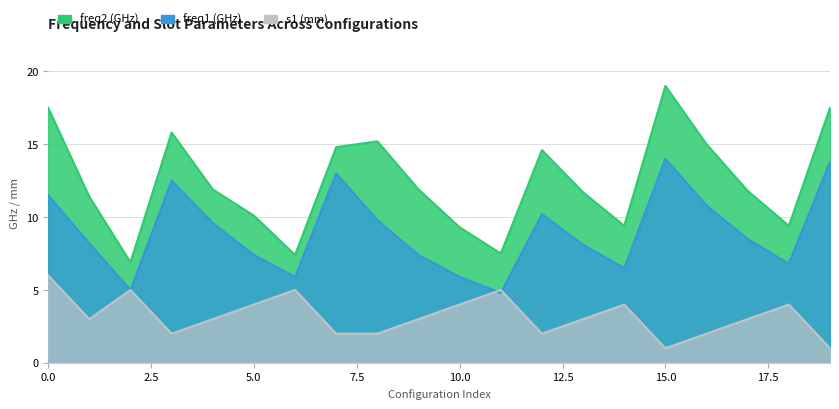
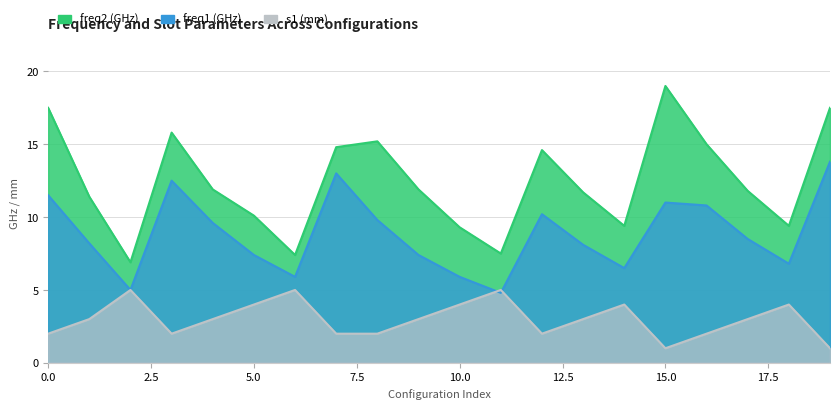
  {
    "freq2 (GHz)": {
      "0.0": 17.5,
      "5.0": 10,
      "10.0": 9.3,
      "15.0": 19
    },
    "freq1 (GHz)": {
      "0.0": 11.5,
      "5.0": 7.4,
      "10.0": 6,
-     "15.0": 14
+     "15.0": 11
    },
    "s1 (mm)": {
-     "0.0": 6,
+     "0.0": 2,
      "5.0": 4,
      "10.0": 4,
      "15.0": 1
    }
  }
